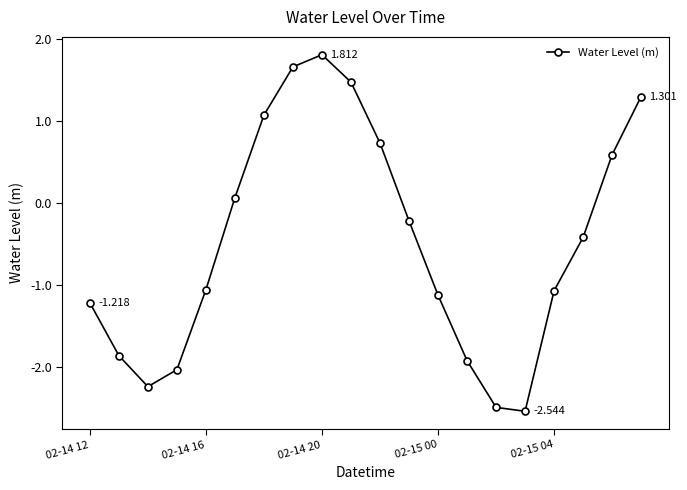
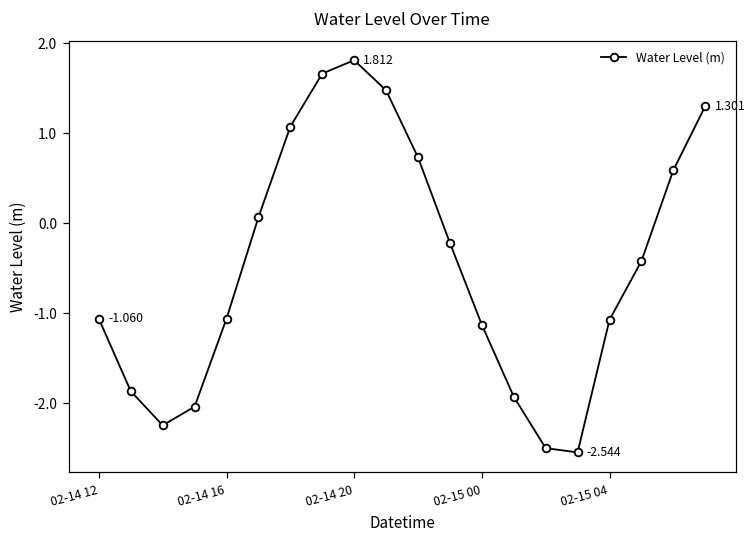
  {
-   "02-14 12": -1.218,
+   "02-14 12": -1.060,
    "02-14 20": 1.812
  }
